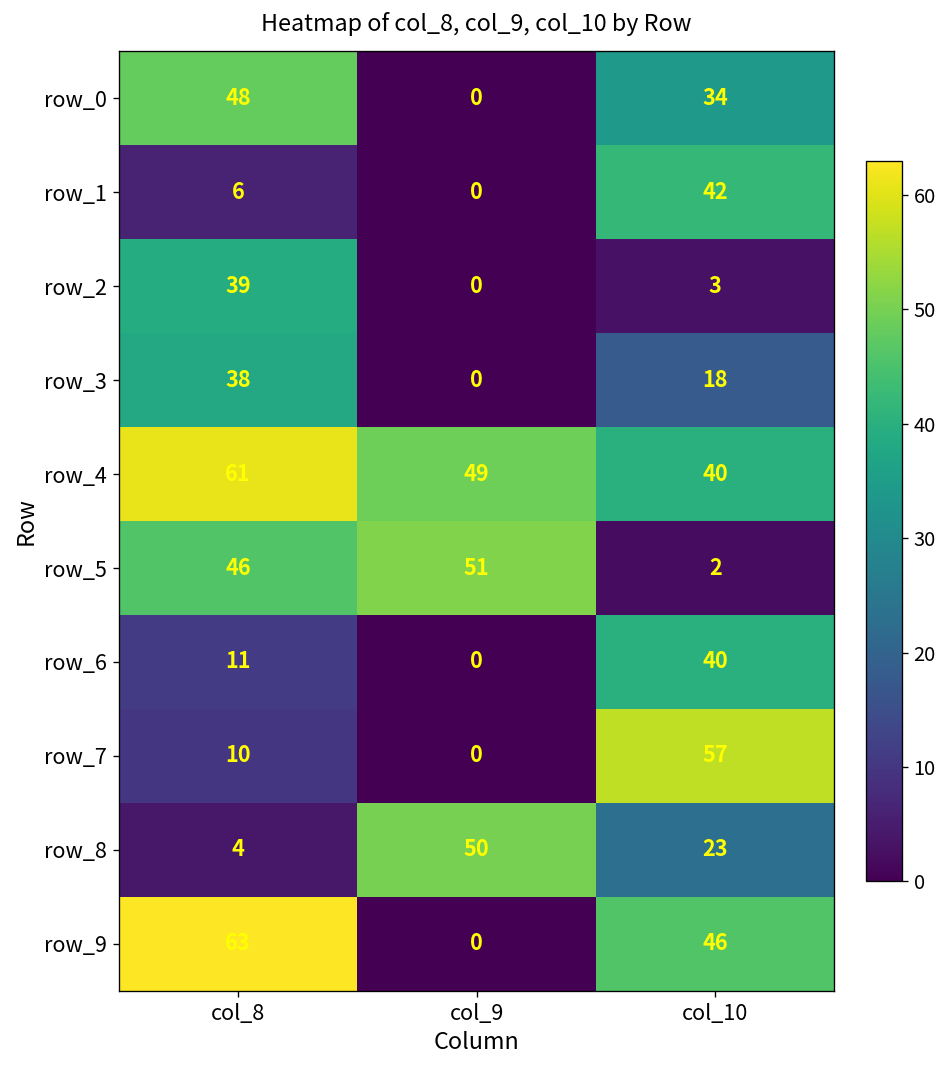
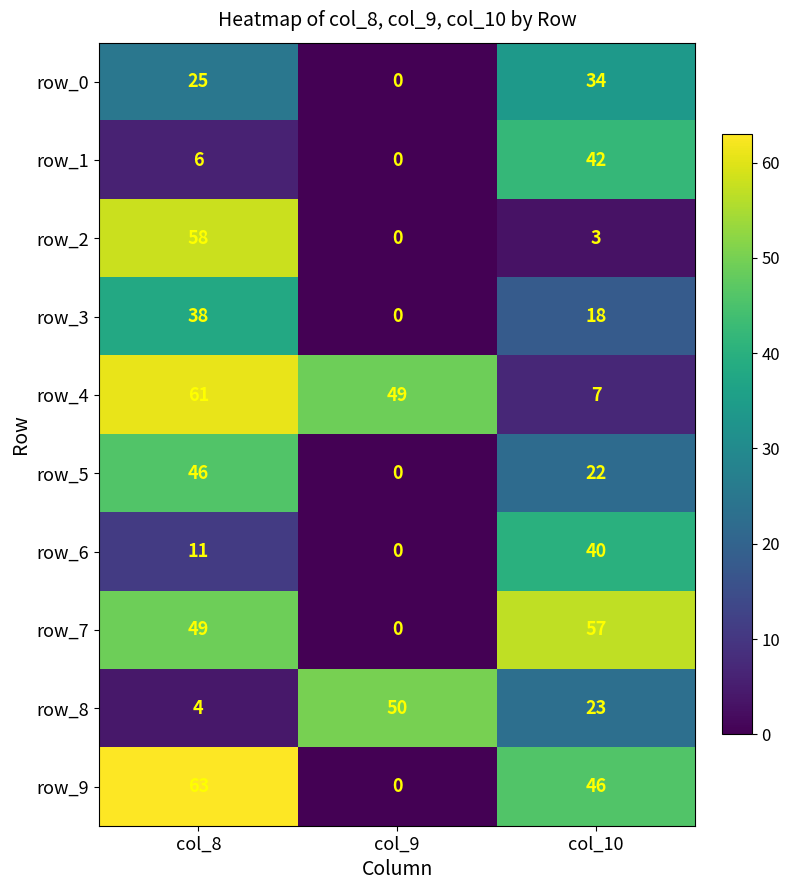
  {
    "row_0": {
-     "col_8": 48,
+     "col_8": 25,
      "col_9": 0,
      "col_10": 34
    },
    "row_1": {
      "col_8": 6,
      "col_9": 0,
      "col_10": 42
    },
    "row_2": {
-     "col_8": 39,
+     "col_8": 58,
      "col_9": 0,
      "col_10": 3
    },
    "row_3": {
      "col_8": 38,
      "col_9": 0,
      "col_10": 18
    },
    "row_4": {
      "col_9": 49,
-     "col_10": 40
+     "col_10": 7
    },
    "row_5": {
      "col_8": 46,
-     "col_9": 51,
-     "col_10": 2
+     "col_9": 0,
+     "col_10": 22
    },
    "row_6": {
      "col_8": 11,
      "col_9": 0,
      "col_10": 40
    },
    "row_7": {
-     "col_8": 10,
+     "col_8": 49,
      "col_9": 0,
      "col_10": 57
    },
    "row_8": {
      "col_8": 4,
      "col_9": 50,
      "col_10": 23
    },
    "row_9": {
      "col_9": 0,
      "col_10": 46
    }
  }
